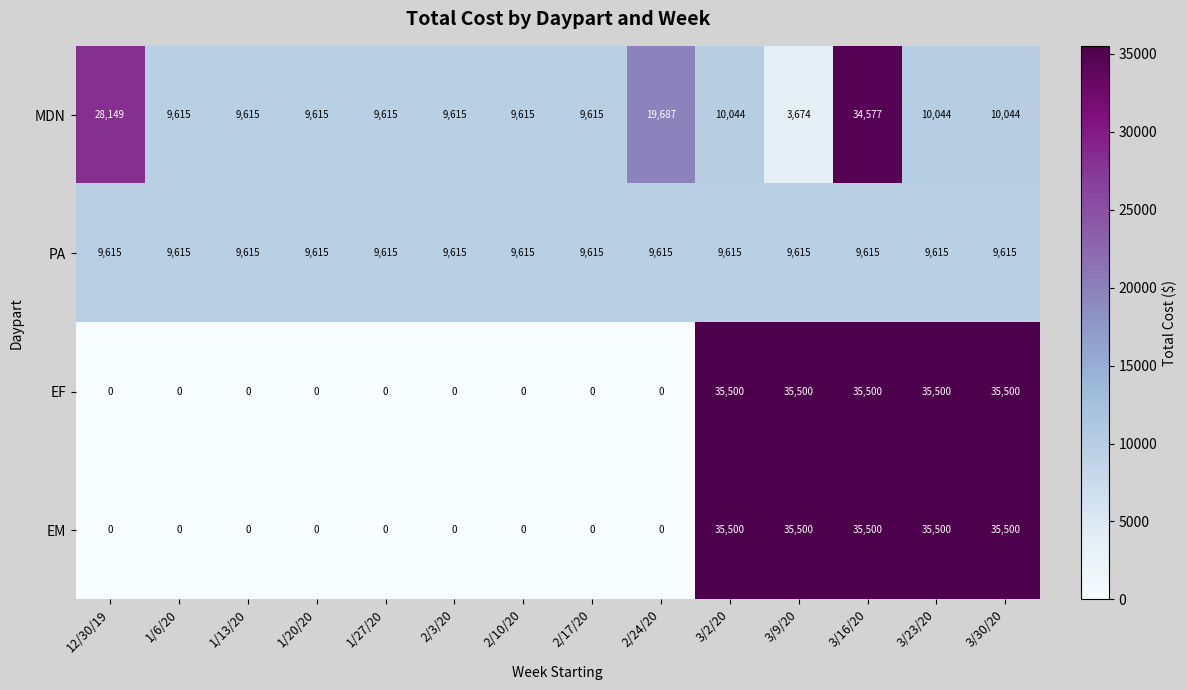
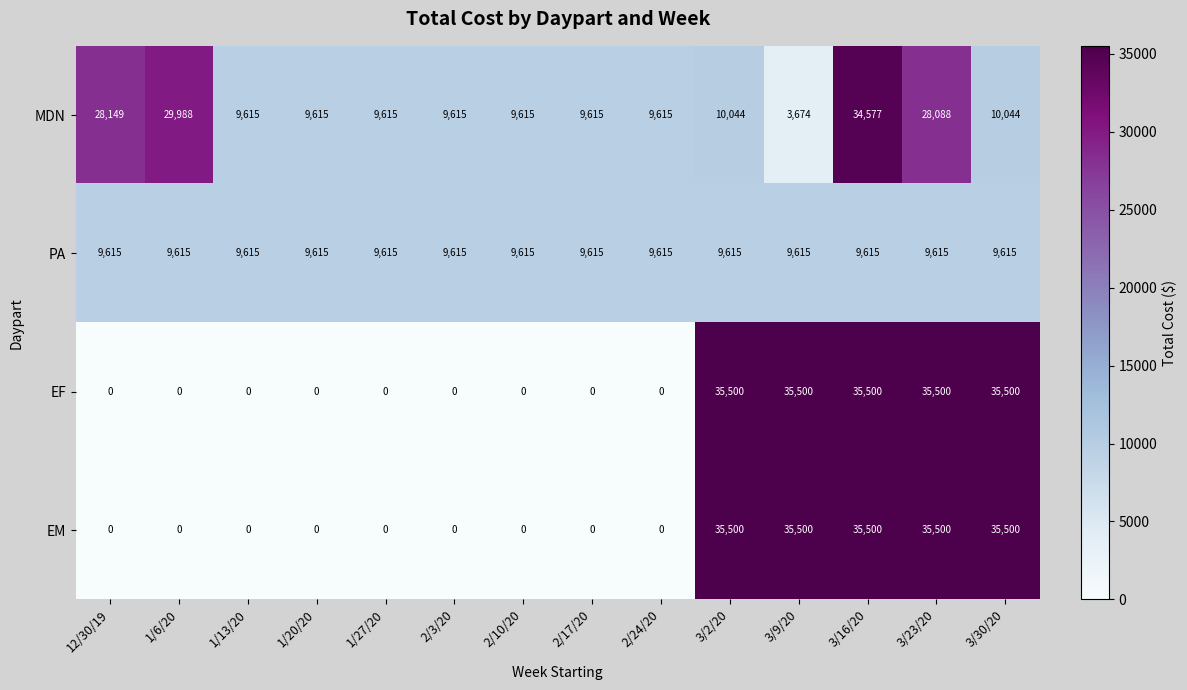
  {
    "MDN": {
      "12/30/19": "28,149",
-     "1/6/20": "9,615",
+     "1/6/20": "29,988",
      "1/13/20": "9,615",
      "1/20/20": "9,615",
      "1/27/20": "9,615",
      "2/3/20": "9,615",
      "2/10/20": "9,615",
      "2/17/20": "9,615",
-     "2/24/20": "19,687",
+     "2/24/20": "9,615",
      "3/2/20": "10,044",
      "3/9/20": "3,674",
      "3/16/20": "34,577",
-     "3/23/20": "10,044",
+     "3/23/20": "28,088",
      "3/30/20": "10,044"
    },
    "PA": {
      "12/30/19": "9,615",
      "1/6/20": "9,615",
      "1/13/20": "9,615",
      "1/20/20": "9,615",
      "1/27/20": "9,615",
      "2/3/20": "9,615",
      "2/10/20": "9,615",
      "2/17/20": "9,615",
      "2/24/20": "9,615",
      "3/2/20": "9,615",
      "3/9/20": "9,615",
      "3/16/20": "9,615",
      "3/23/20": "9,615",
      "3/30/20": "9,615"
    },
    "EF": {
      "12/30/19": "0",
      "1/6/20": "0",
      "1/13/20": "0",
      "1/20/20": "0",
      "1/27/20": "0",
      "2/3/20": "0",
      "2/10/20": "0",
      "2/17/20": "0",
      "2/24/20": "0",
      "3/2/20": "35,500",
      "3/9/20": "35,500",
      "3/16/20": "35,500",
      "3/23/20": "35,500",
      "3/30/20": "35,500"
    },
    "EM": {
      "12/30/19": "0",
      "1/6/20": "0",
      "1/13/20": "0",
      "1/20/20": "0",
      "1/27/20": "0",
      "2/3/20": "0",
      "2/10/20": "0",
      "2/17/20": "0",
      "2/24/20": "0",
      "3/2/20": "35,500",
      "3/9/20": "35,500",
      "3/16/20": "35,500",
      "3/23/20": "35,500",
      "3/30/20": "35,500"
    }
  }
